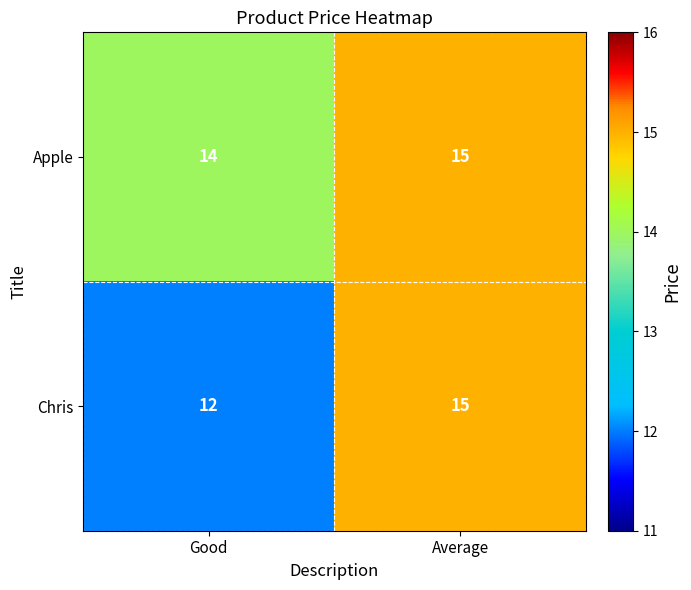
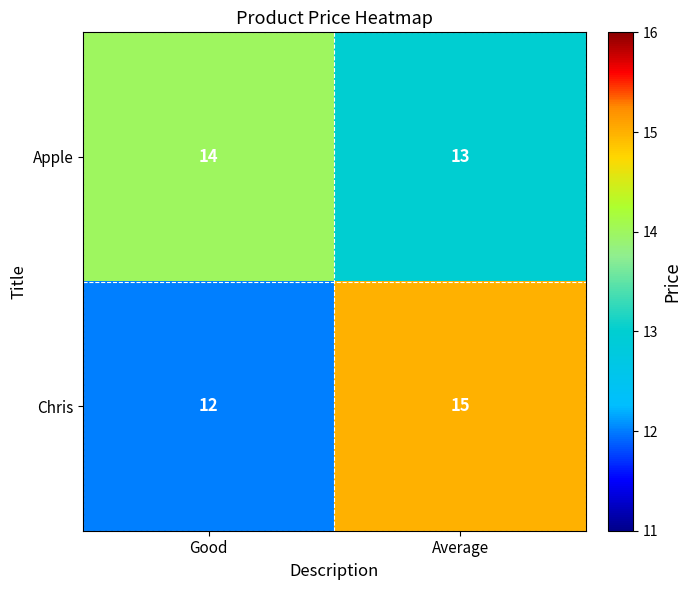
  {
    "Apple": {
      "Good": 14,
-     "Average": 15
+     "Average": 13
    },
    "Chris": {
      "Good": 12,
      "Average": 15
    }
  }
